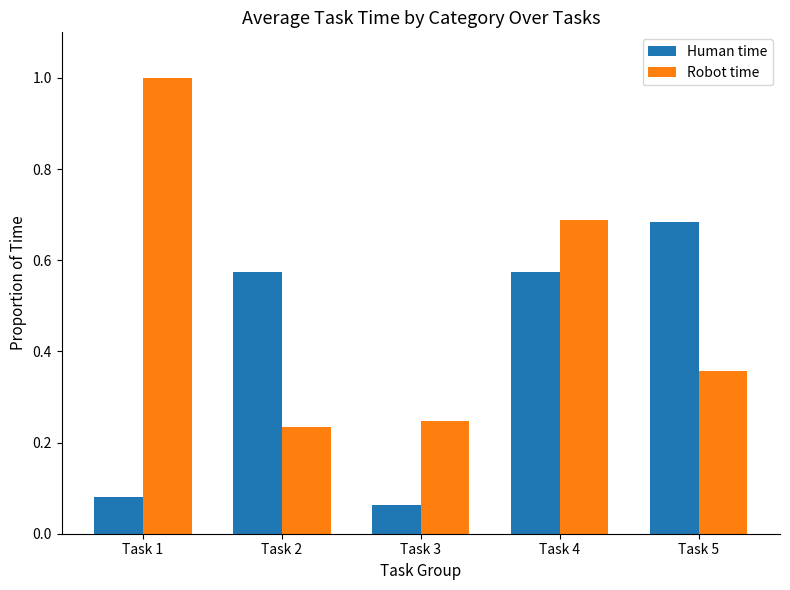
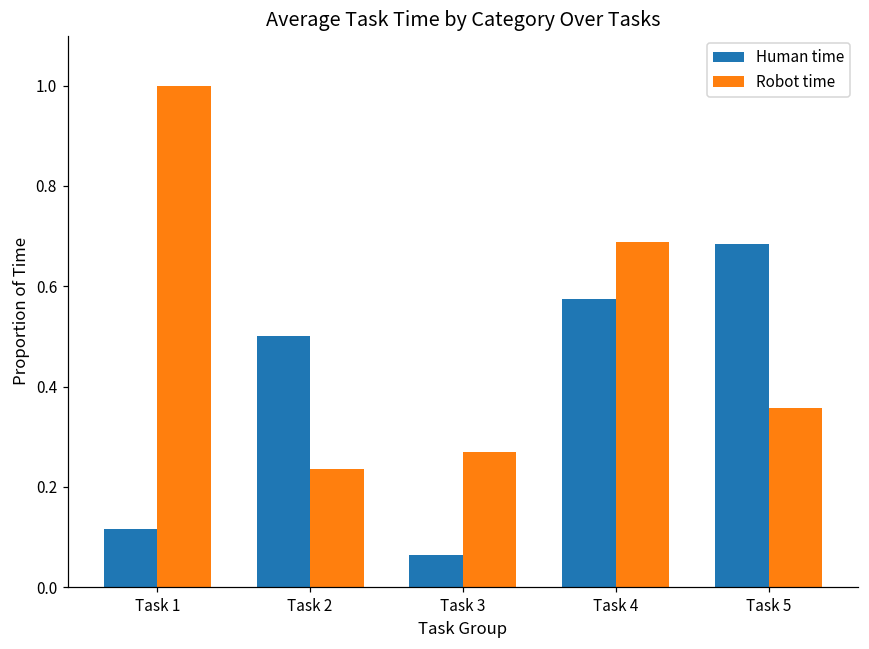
  {
    "Human time": {
-     "Task 1": 0.08,
-     "Task 2": 0.57,
+     "Task 1": 0.12,
+     "Task 2": 0.50,
      "Task 3": 0.06,
      "Task 4": 0.57,
      "Task 5": 0.68
    },
    "Robot time": {
      "Task 1": 1.00,
      "Task 2": 0.23,
-     "Task 3": 0.25,
+     "Task 3": 0.27,
      "Task 4": 0.69,
      "Task 5": 0.36
    }
  }
